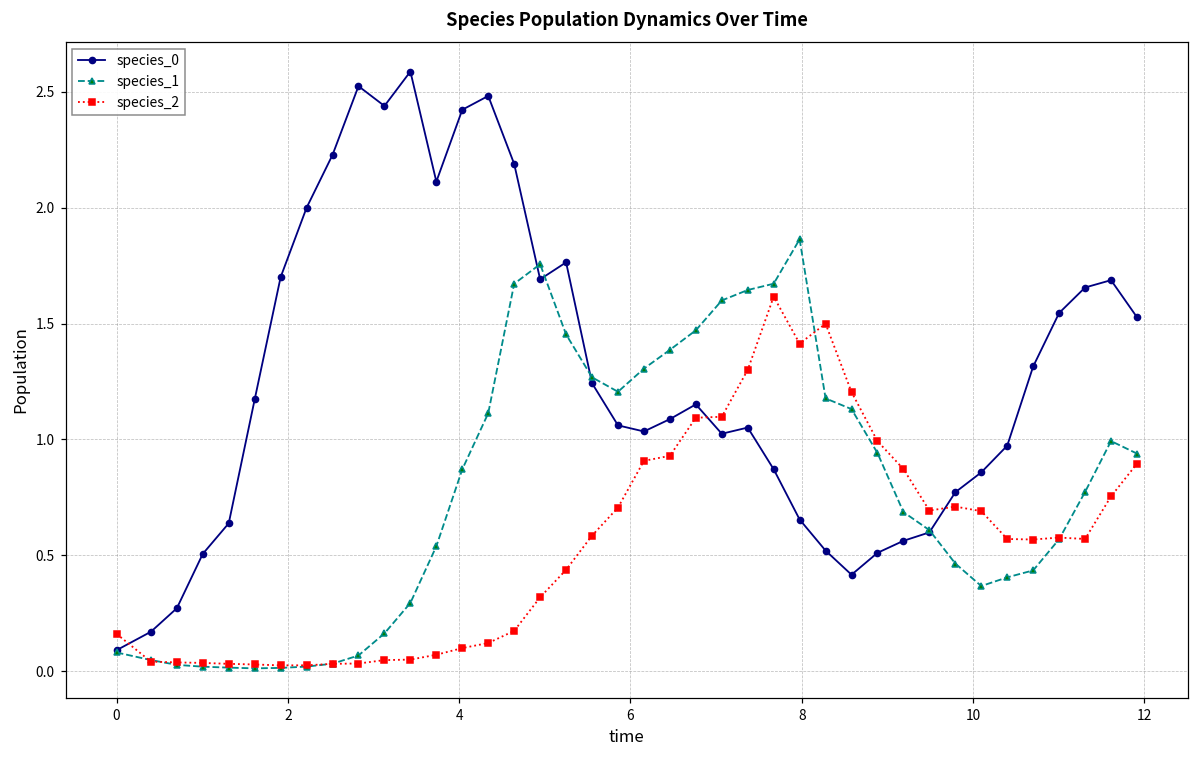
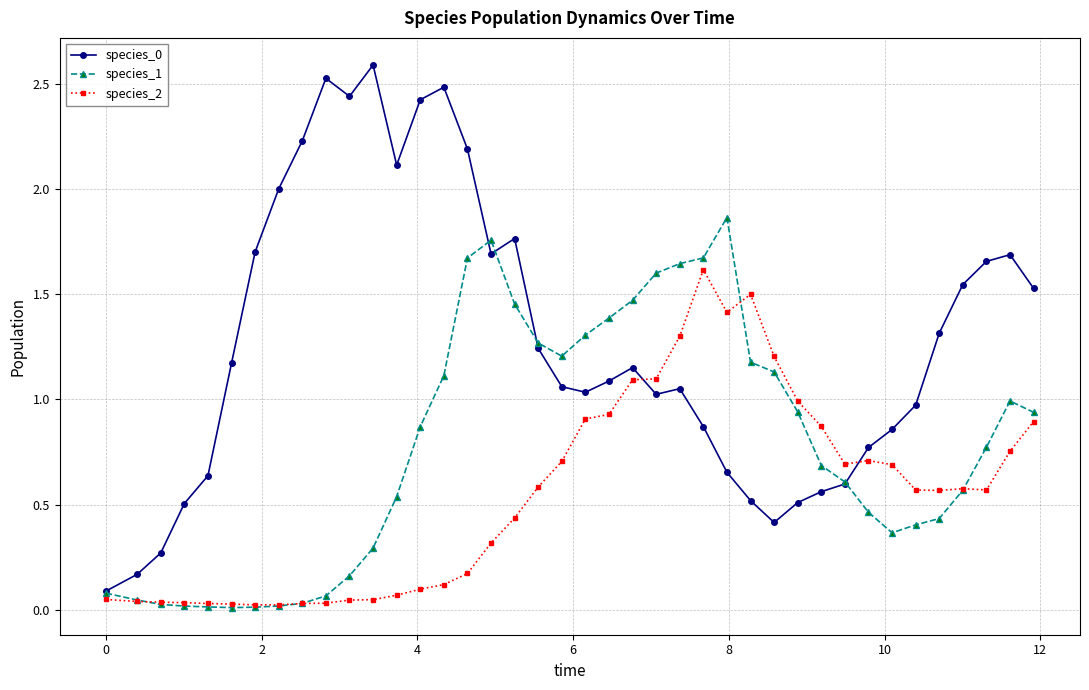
  {
    "species_2": {
-     "0": 0.16
+     "0": 0.05
    }
  }
